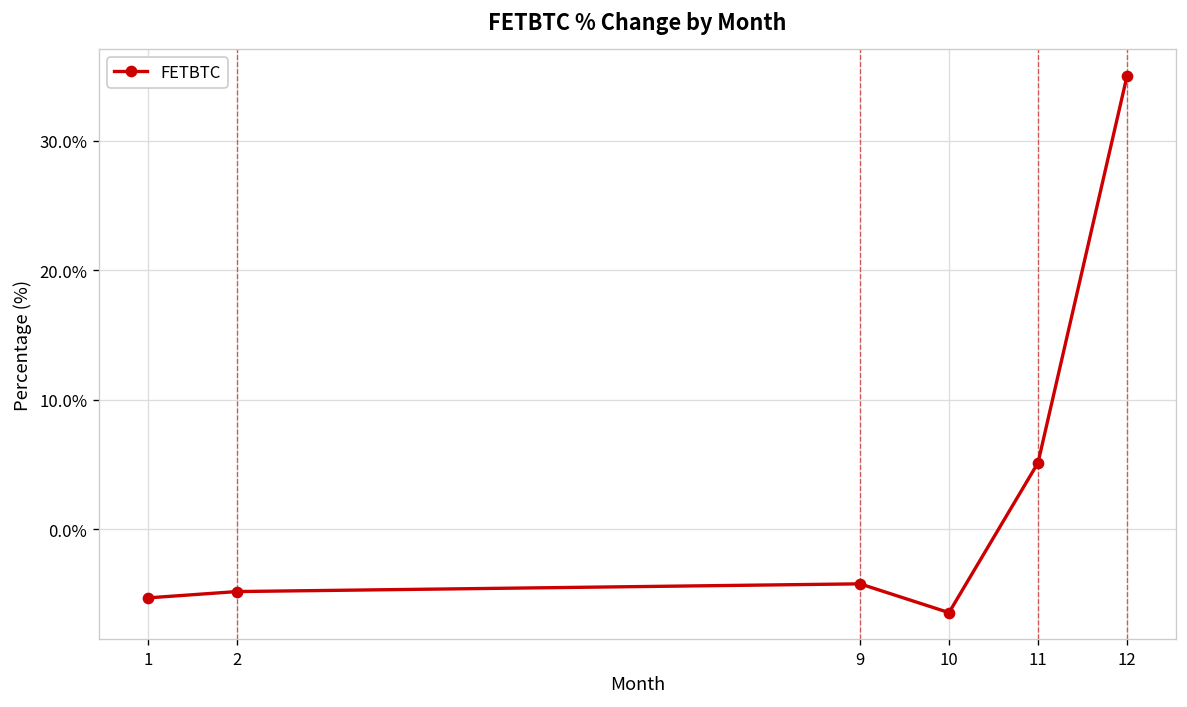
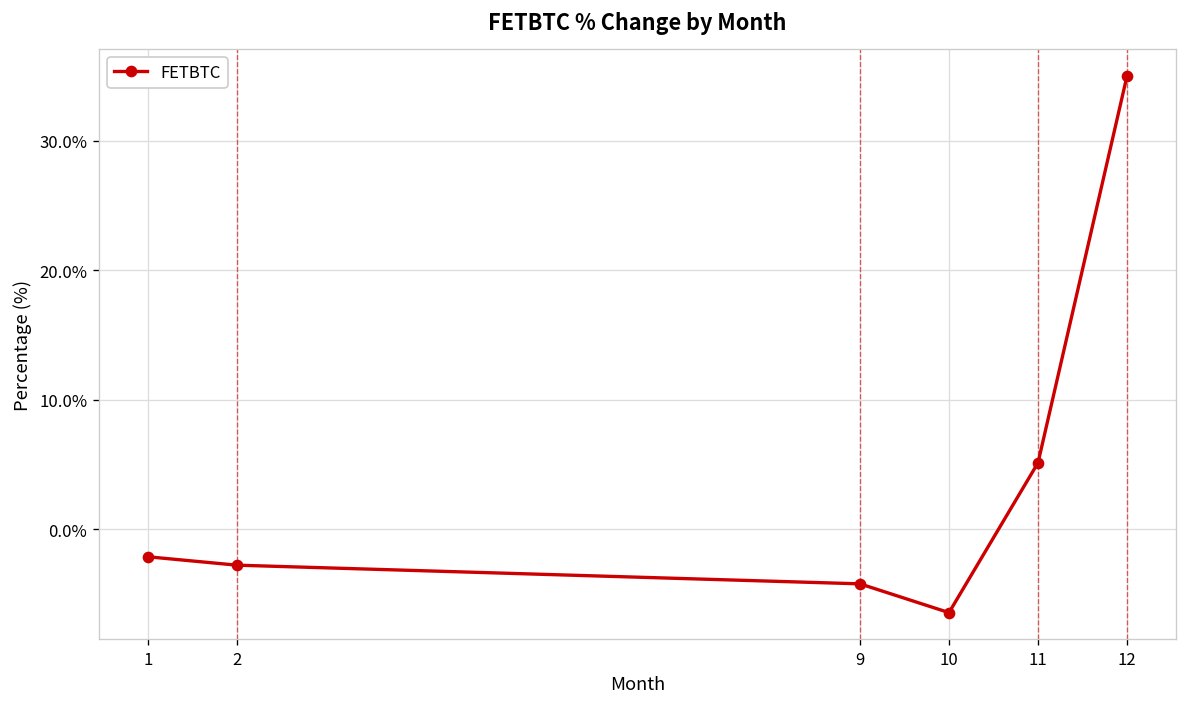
  {
-   "1": "-5.3%",
-   "2": "-4.8%",
+   "1": "-2.1%",
+   "2": "-2.8%",
    "9": "-4.2%",
    "10": "-6.4%",
    "11": "5.1%",
    "12": "35.0%"
  }
